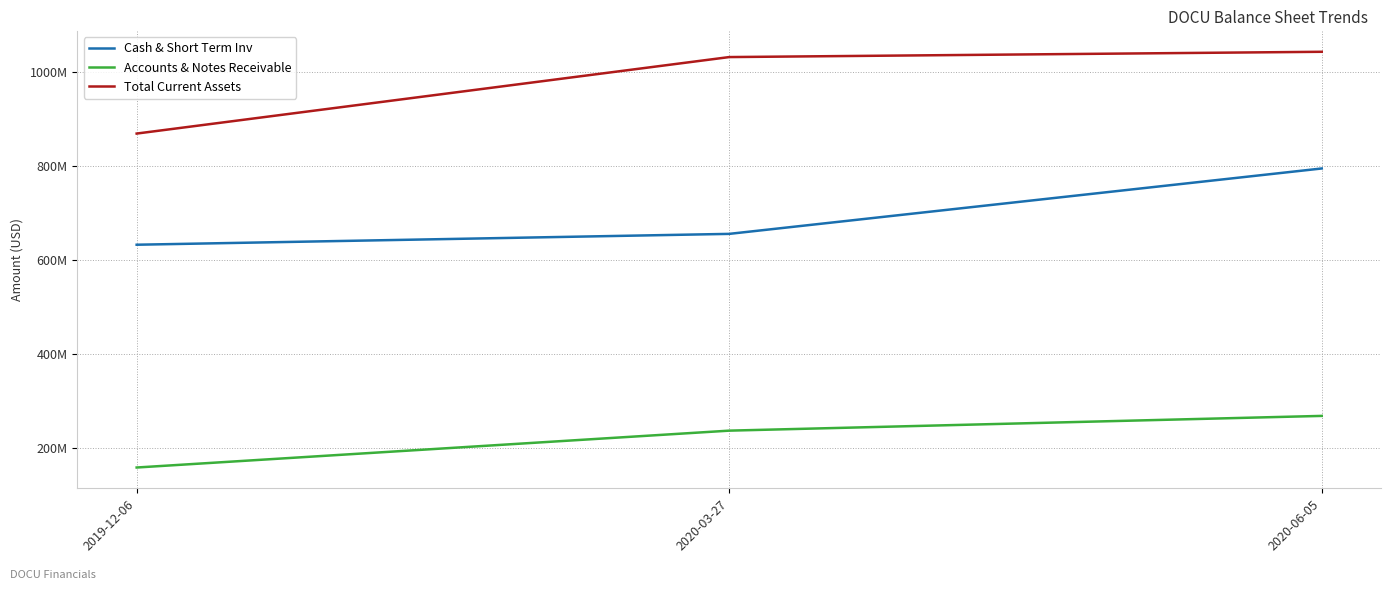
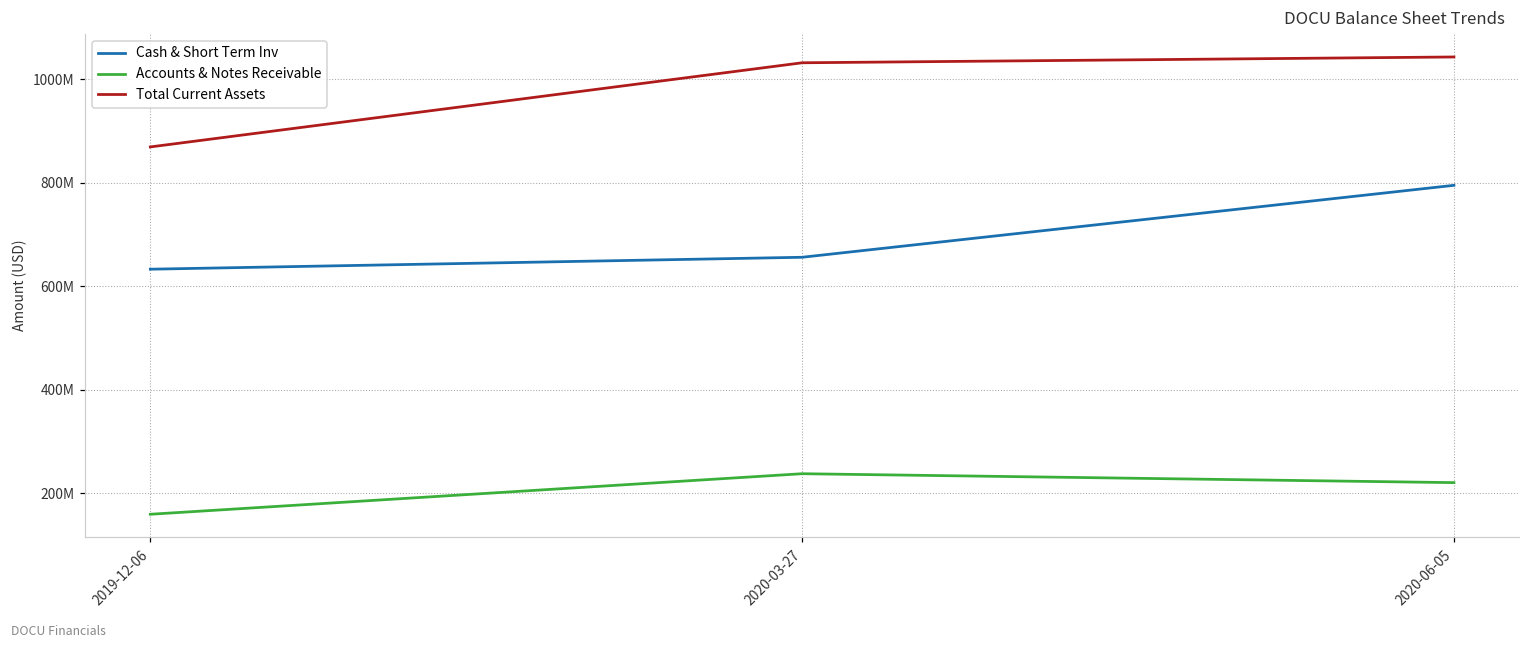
  {
    "Cash & Short Term Inv": {
      "2019-12-06": 630000000,
      "2020-03-27": 660000000,
      "2020-06-05": 800000000
    },
    "Accounts & Notes Receivable": {
      "2019-12-06": 160000000,
      "2020-03-27": 240000000,
-     "2020-06-05": 270000000
+     "2020-06-05": 220000000
    },
    "Total Current Assets": {
      "2019-12-06": 870000000,
      "2020-03-27": 1030000000,
      "2020-06-05": 1040000000
    }
  }
